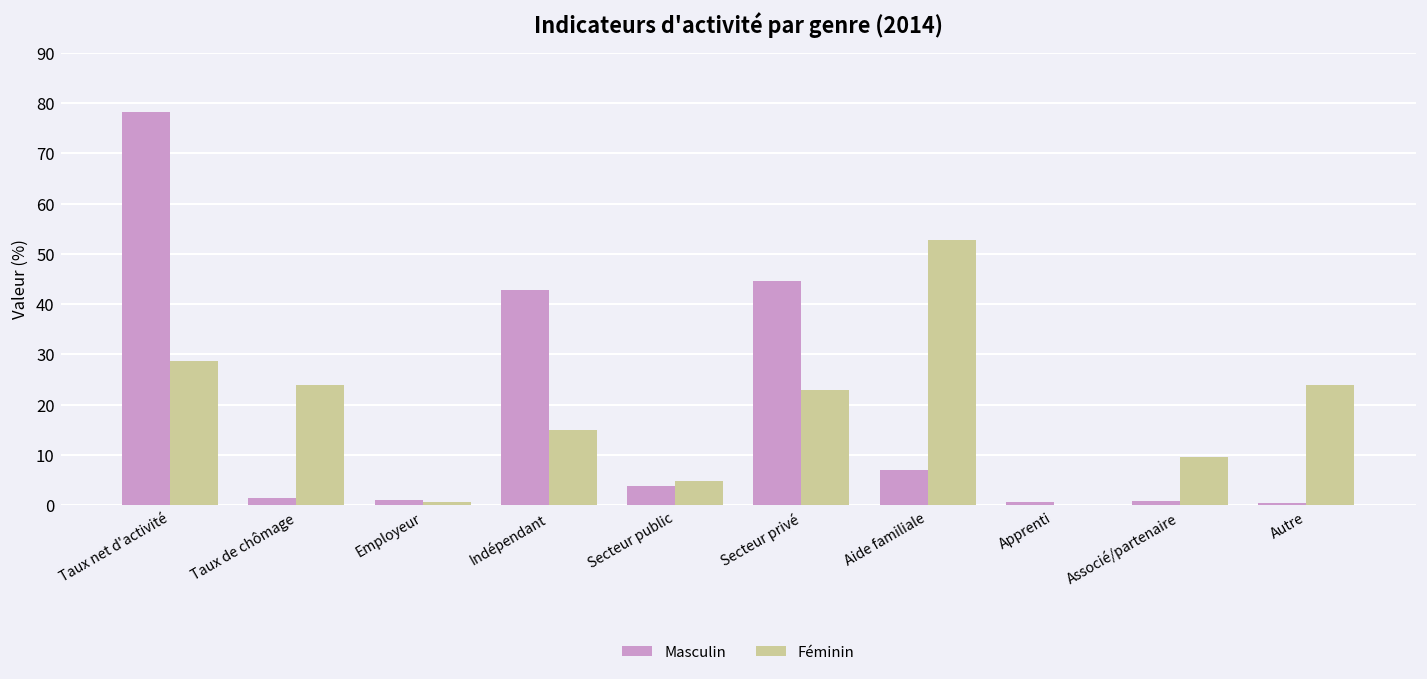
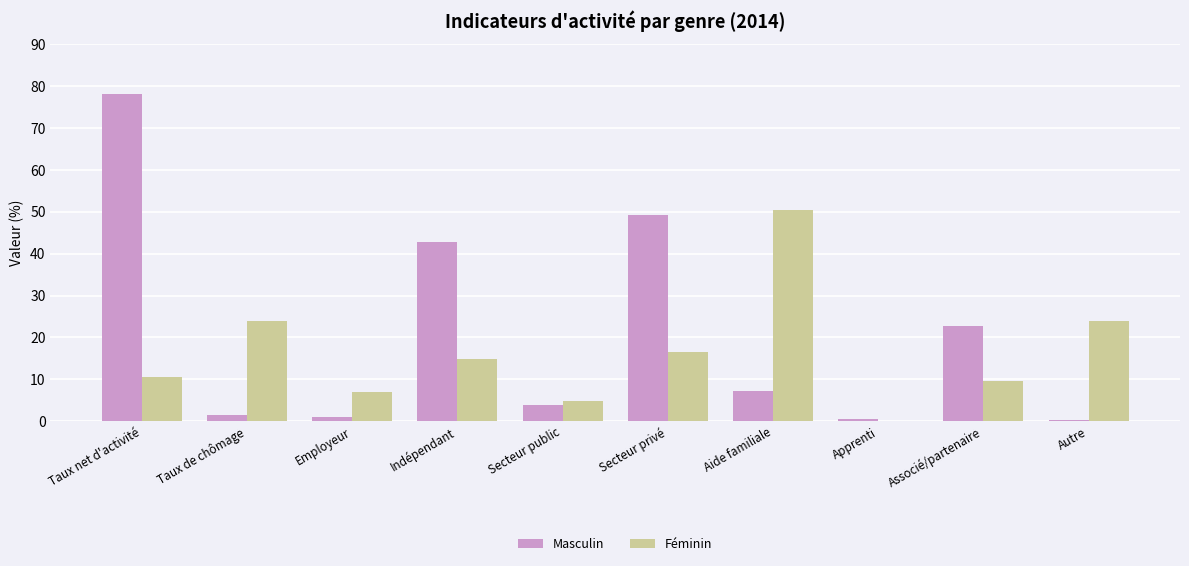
  {
    "Masculin": {
      "Taux net d'activité": 78,
      "Taux de chômage": 2,
      "Employeur": 1,
      "Indépendant": 43,
      "Secteur public": 4,
-     "Secteur privé": 45,
+     "Secteur privé": 49,
      "Aide familiale": 7,
      "Apprenti": 1,
-     "Associé/partenaire": 1
+     "Associé/partenaire": 23
    },
    "Féminin": {
-     "Taux net d'activité": 29,
+     "Taux net d'activité": 11,
      "Taux de chômage": 24,
-     "Employeur": 1,
+     "Employeur": 7,
      "Indépendant": 15,
      "Secteur public": 5,
-     "Secteur privé": 23,
-     "Aide familiale": 53,
+     "Secteur privé": 17,
+     "Aide familiale": 50,
      "Associé/partenaire": 10,
      "Autre": 24
    }
  }
